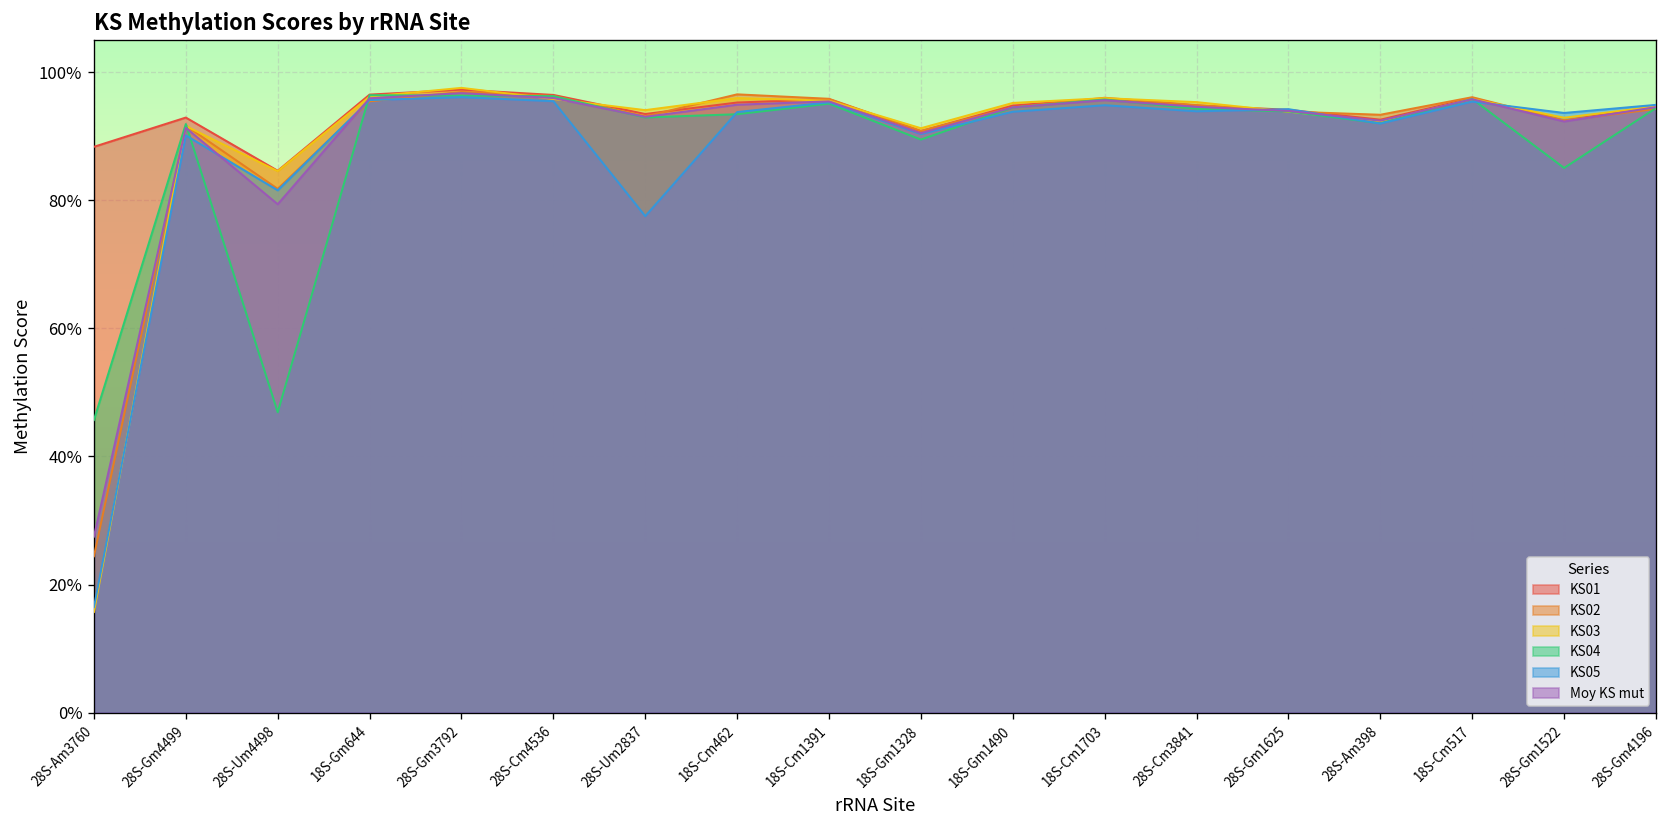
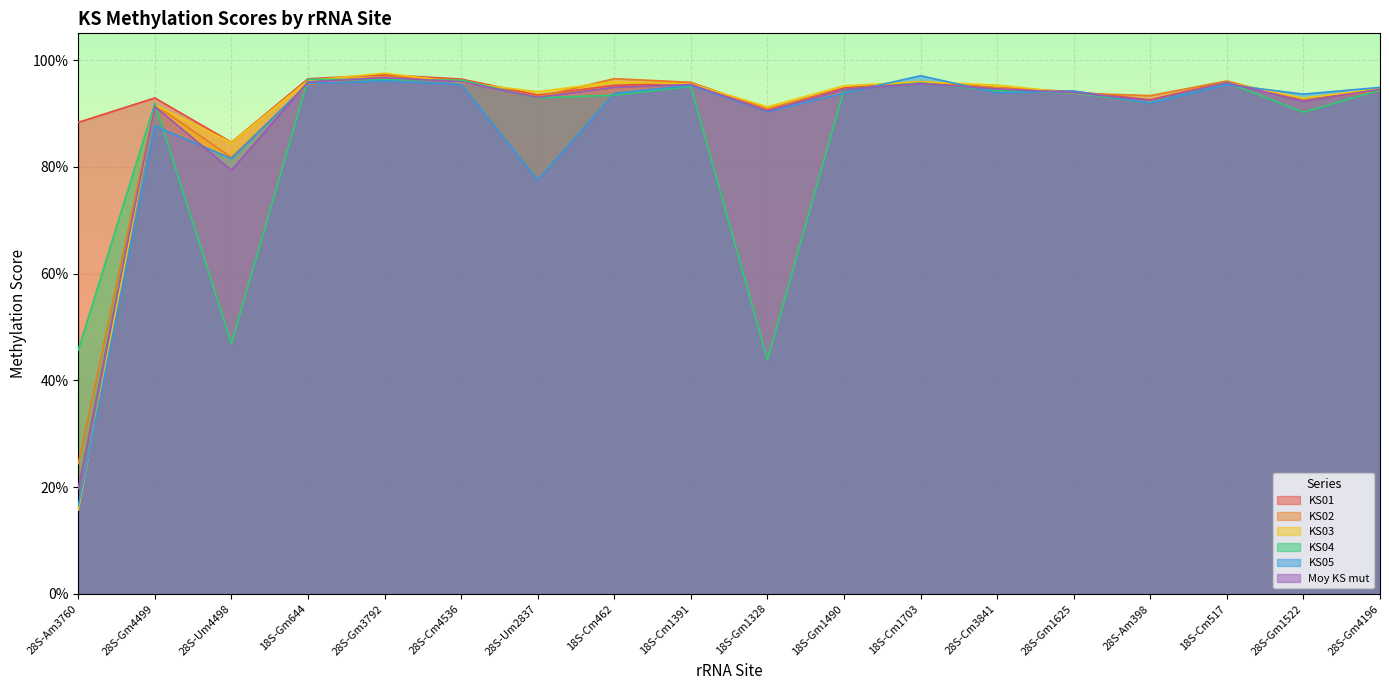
  {
    "KS04": {
      "28S-Am3760": "46%",
      "28S-Um4498": "47%",
-     "18S-Gm1328": "89%",
-     "28S-Gm1522": "85%"
+     "18S-Gm1328": "44%",
+     "28S-Gm1522": "90%"
    },
    "KS05": {
      "28S-Am3760": "16%",
-     "28S-Gm4499": "90%",
+     "28S-Gm4499": "88%",
      "28S-Um2837": "78%",
      "18S-Gm1490": "94%",
-     "18S-Cm1703": "95%",
+     "18S-Cm1703": "97%",
      "28S-Gm1522": "94%"
    },
    "Moy KS mut": {
-     "28S-Am3760": "27%",
+     "28S-Am3760": "20%",
      "28S-Um4498": "79%"
    }
  }
